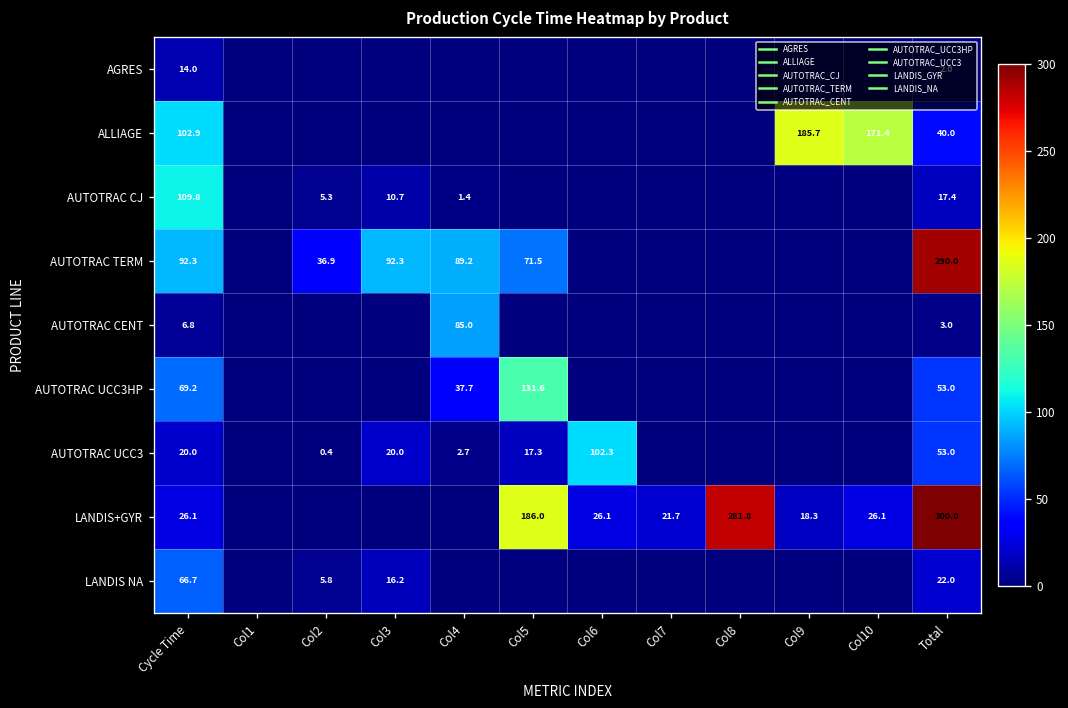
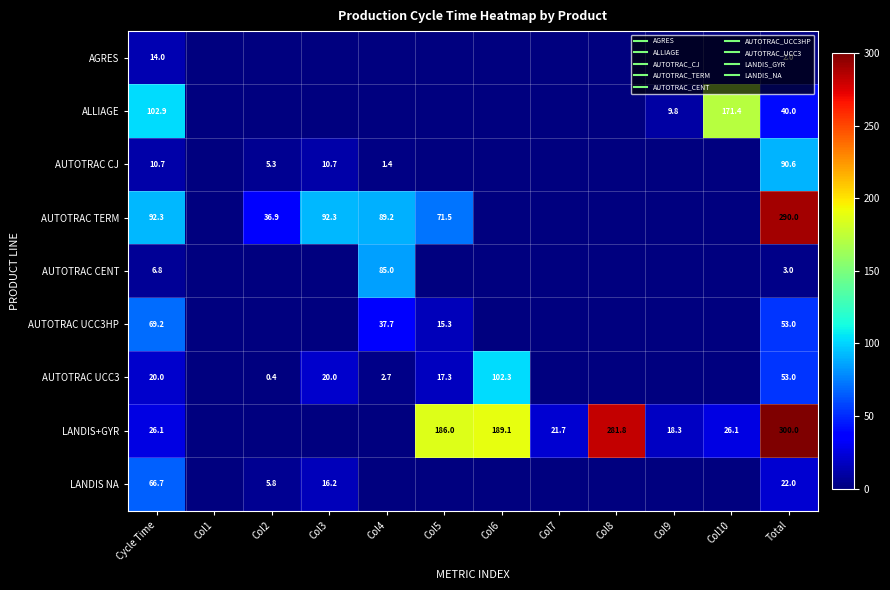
  {
    "AGRES": {
      "Cycle Time": 14.0
    },
    "ALLIAGE": {
      "Cycle Time": 102.9,
-     "Col9": 185.7,
+     "Col9": 9.8,
      "Col10": 171.4,
      "Total": 40.0
    },
    "AUTOTRAC CJ": {
-     "Cycle Time": 109.8,
+     "Cycle Time": 10.7,
      "Col2": 5.3,
      "Col3": 10.7,
      "Col4": 1.4,
-     "Total": 17.4
+     "Total": 90.6
    },
    "AUTOTRAC TERM": {
      "Cycle Time": 92.3,
      "Col2": 36.9,
      "Col3": 92.3,
      "Col4": 89.2,
      "Col5": 71.5,
      "Total": 290.0
    },
    "AUTOTRAC CENT": {
      "Cycle Time": 6.8,
      "Col4": 85.0,
      "Total": 3.0
    },
    "AUTOTRAC UCC3HP": {
      "Cycle Time": 69.2,
      "Col4": 37.7,
-     "Col5": 131.6,
+     "Col5": 15.3,
      "Total": 53.0
    },
    "AUTOTRAC UCC3": {
      "Cycle Time": 20.0,
      "Col2": 0.4,
      "Col3": 20.0,
      "Col4": 2.7,
      "Col5": 17.3,
      "Col6": 102.3,
      "Total": 53.0
    },
    "LANDIS+GYR": {
      "Cycle Time": 26.1,
      "Col5": 186.0,
-     "Col6": 26.1,
+     "Col6": 189.1,
      "Col7": 21.7,
      "Col8": 281.8,
      "Col9": 18.3,
      "Col10": 26.1,
      "Total": 300.0
    },
    "LANDIS NA": {
      "Cycle Time": 66.7,
      "Col2": 5.8,
      "Col3": 16.2,
      "Total": 22.0
    }
  }
